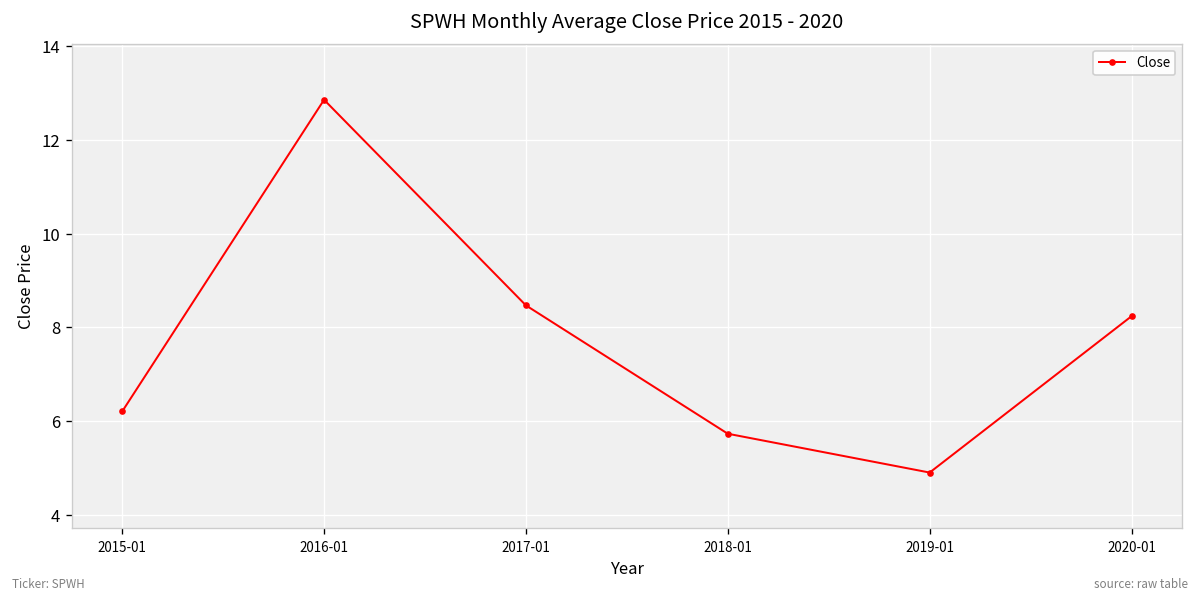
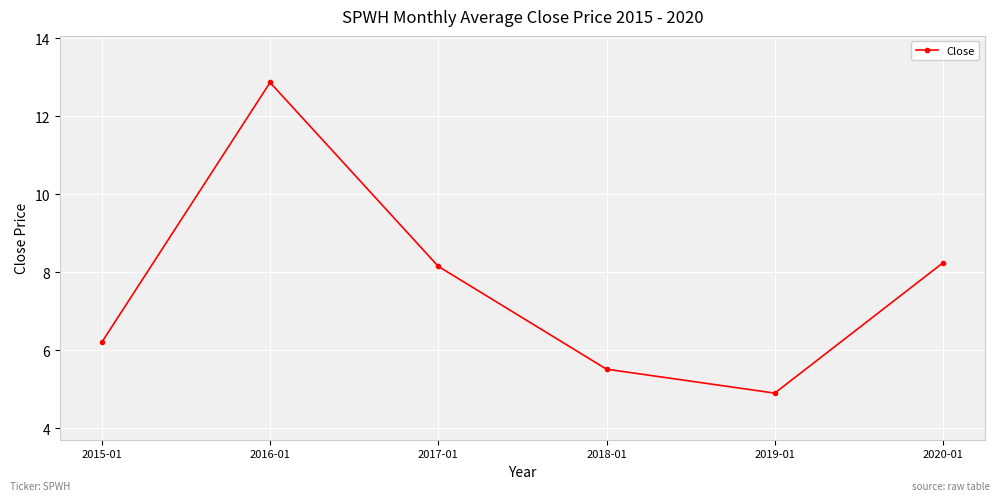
  {
    "2015-01": 6.2,
    "2016-01": 12.9,
-   "2017-01": 8.5,
-   "2018-01": 5.7,
+   "2017-01": 8.2,
+   "2018-01": 5.5,
    "2019-01": 4.9,
    "2020-01": 8.2
  }
